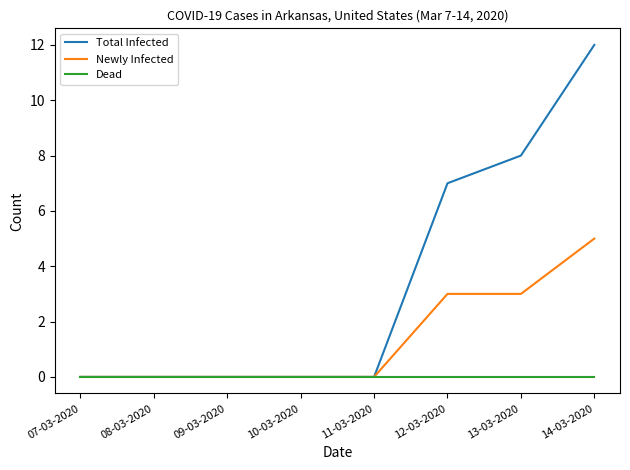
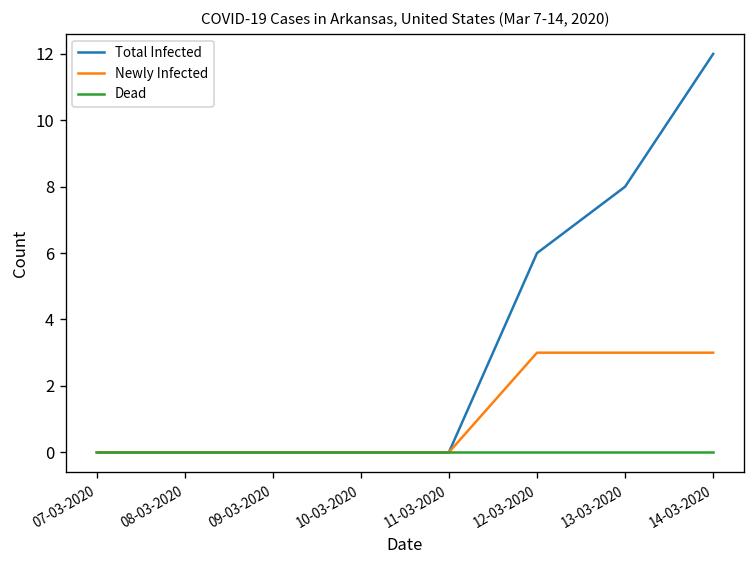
  {
    "Total Infected": {
-     "12-03-2020": 7,
+     "12-03-2020": 6,
      "13-03-2020": 8,
      "14-03-2020": 12
    },
    "Newly Infected": {
      "12-03-2020": 3,
      "13-03-2020": 3,
-     "14-03-2020": 5
+     "14-03-2020": 3
    },
    "Dead": {
      "12-03-2020": 0,
      "13-03-2020": 0,
      "14-03-2020": 0
    }
  }
